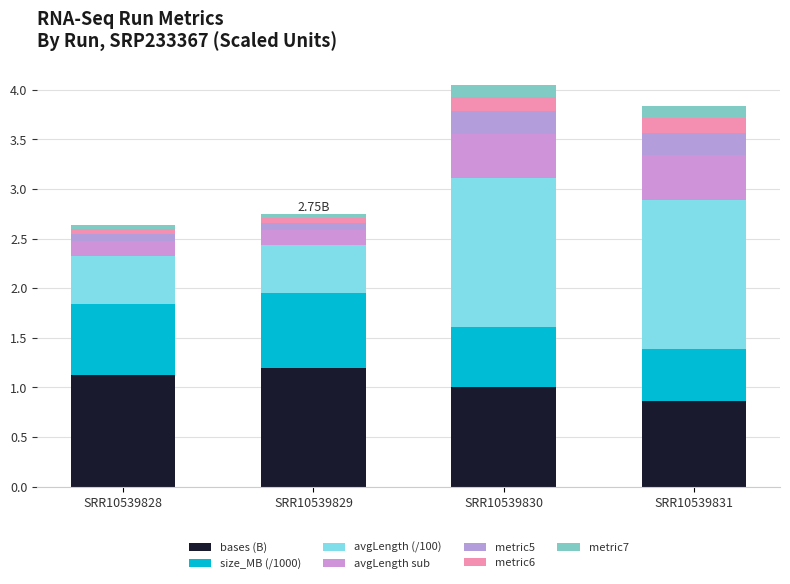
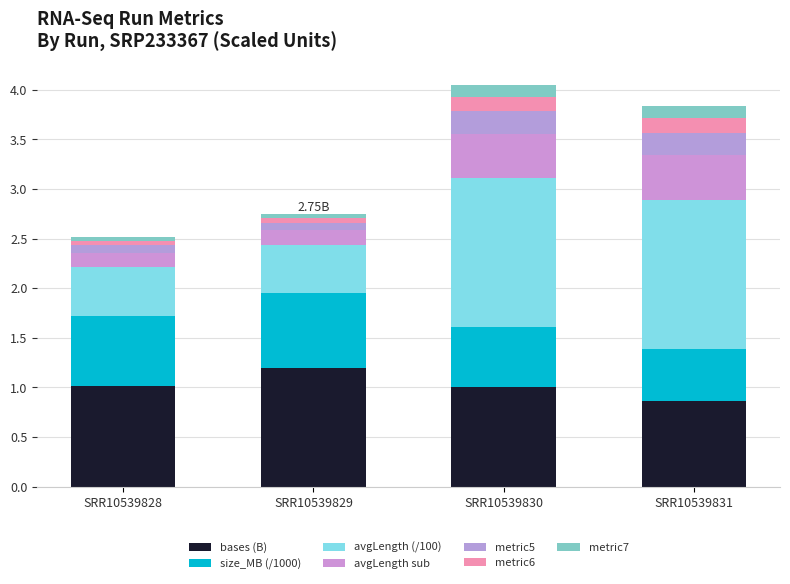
  {
    "bases (B)": {
-     "SRR10539828": 1.1,
+     "SRR10539828": 1.0,
      "SRR10539829": 1.2,
      "SRR10539830": 1.0,
      "SRR10539831": 0.9
    },
    "size_MB (/1000)": {
      "SRR10539828": 0.7,
      "SRR10539829": 0.8,
      "SRR10539830": 0.6,
      "SRR10539831": 0.5
    }
  }
